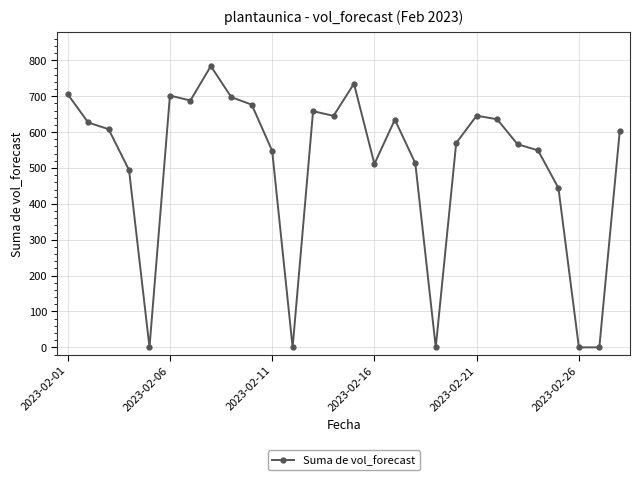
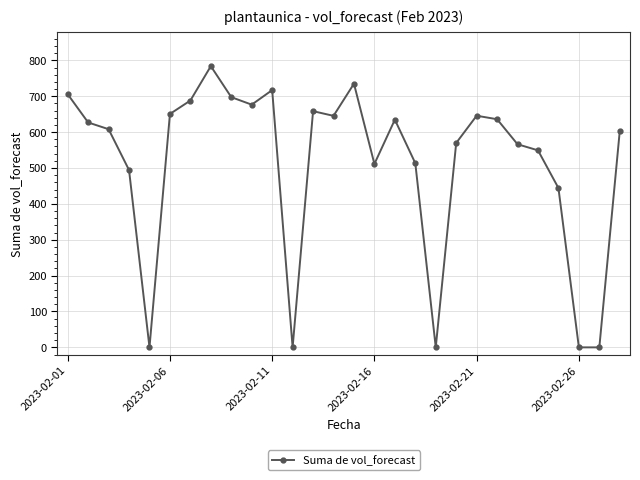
  {
    "2023-02-01": 710,
-   "2023-02-06": 700,
-   "2023-02-11": 550,
+   "2023-02-06": 650,
+   "2023-02-11": 720,
    "2023-02-16": 510,
    "2023-02-21": 650,
    "2023-02-26": 0
  }
